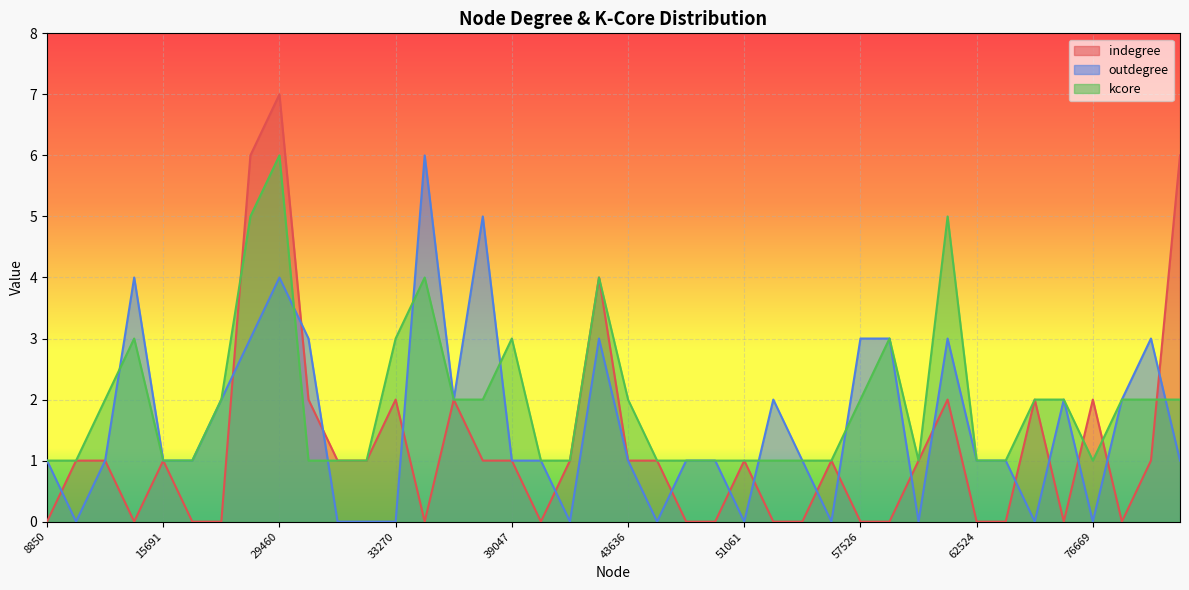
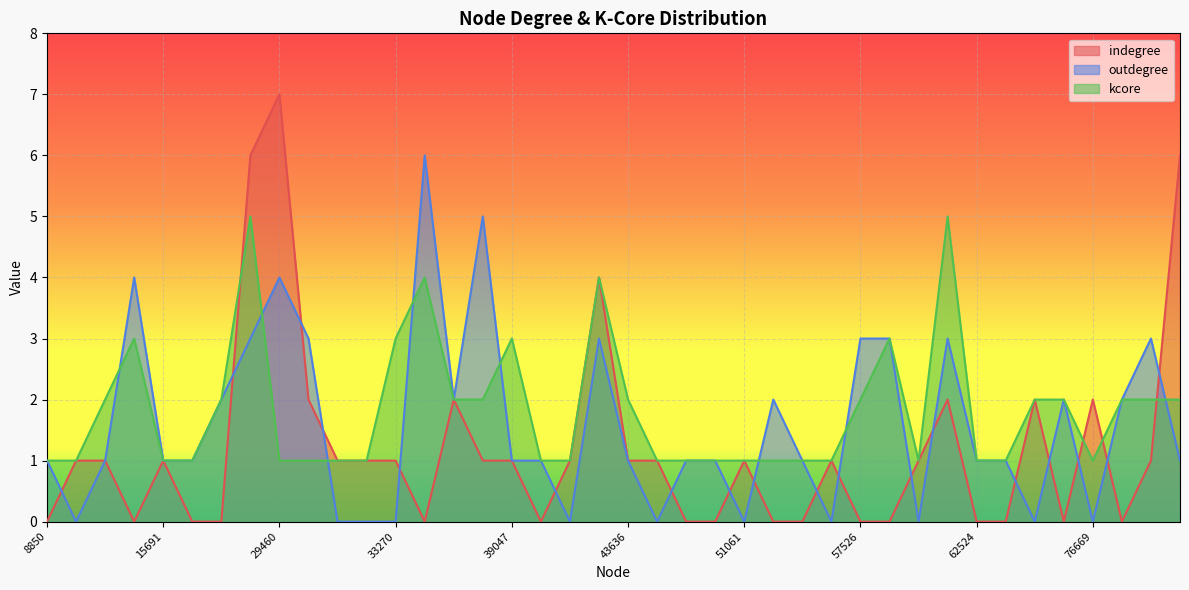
  {
    "indegree": {
      "8850": 0,
      "29460": 7,
-     "33270": 2,
+     "33270": 1,
      "57526": 0,
      "62524": 0,
      "76669": 2
    },
    "outdegree": {
      "29460": 4,
      "33270": 0,
      "51061": 0,
      "57526": 3,
      "76669": 0
    },
    "kcore": {
-     "29460": 6,
+     "29460": 1,
      "33270": 3,
      "39047": 3,
      "43636": 2,
      "57526": 2,
      "76669": 1
    }
  }
